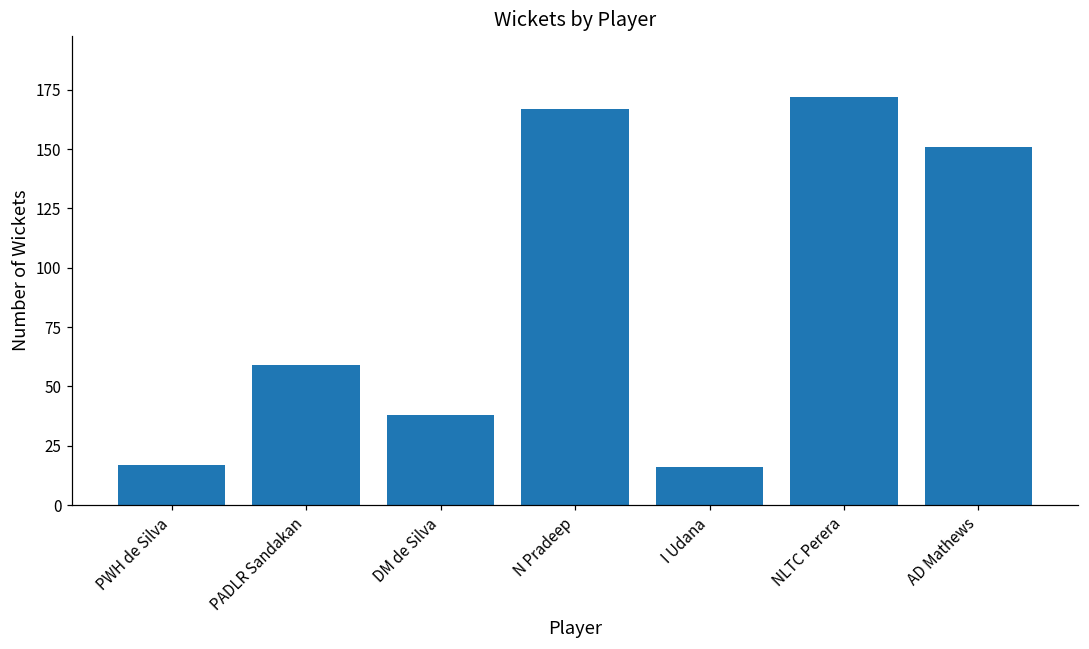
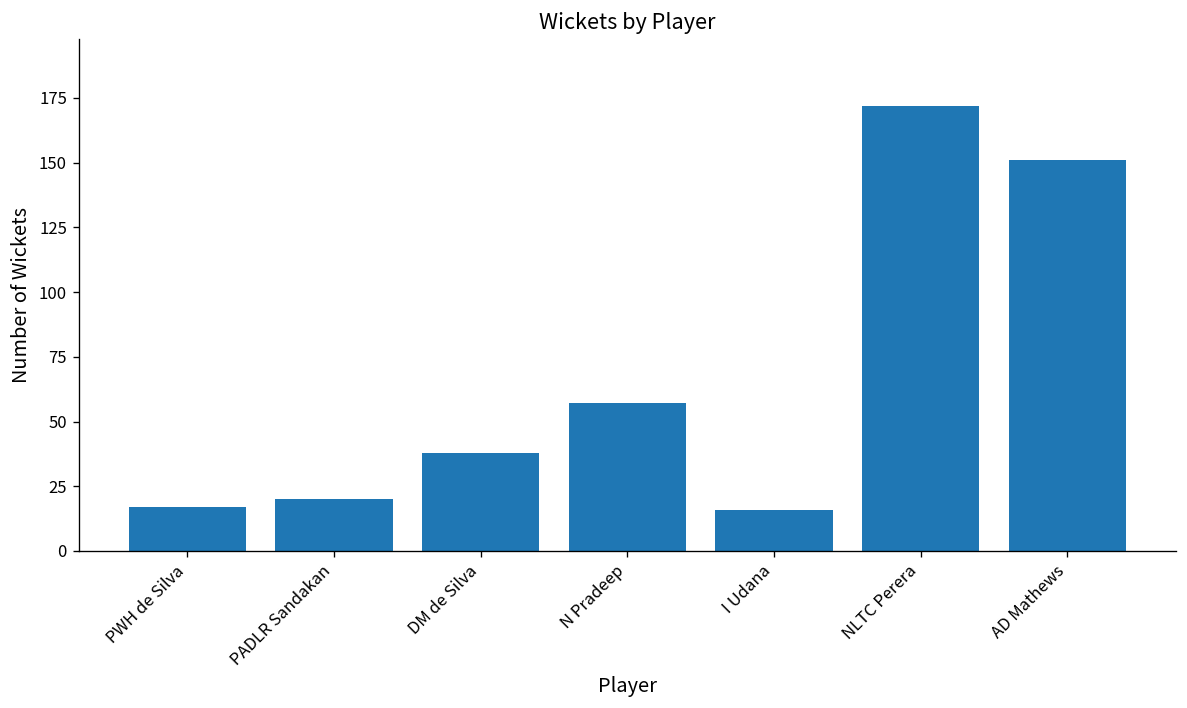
  {
    "PWH de Silva": 17,
-   "PADLR Sandakan": 59,
+   "PADLR Sandakan": 20,
    "DM de Silva": 38,
-   "N Pradeep": 167,
+   "N Pradeep": 57,
    "I Udana": 16,
    "NLTC Perera": 172,
    "AD Mathews": 151
  }
